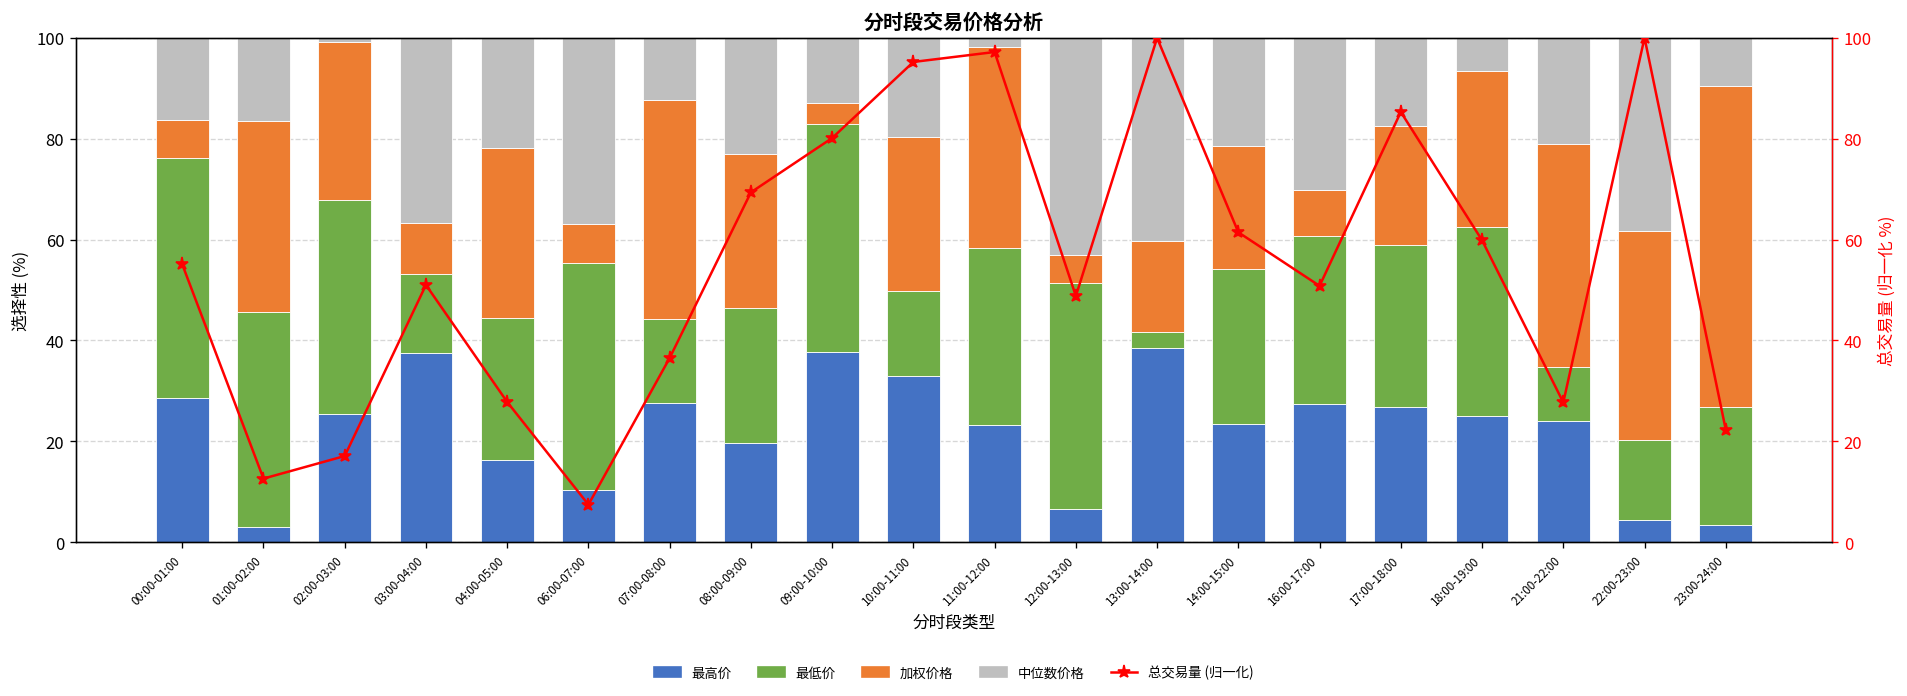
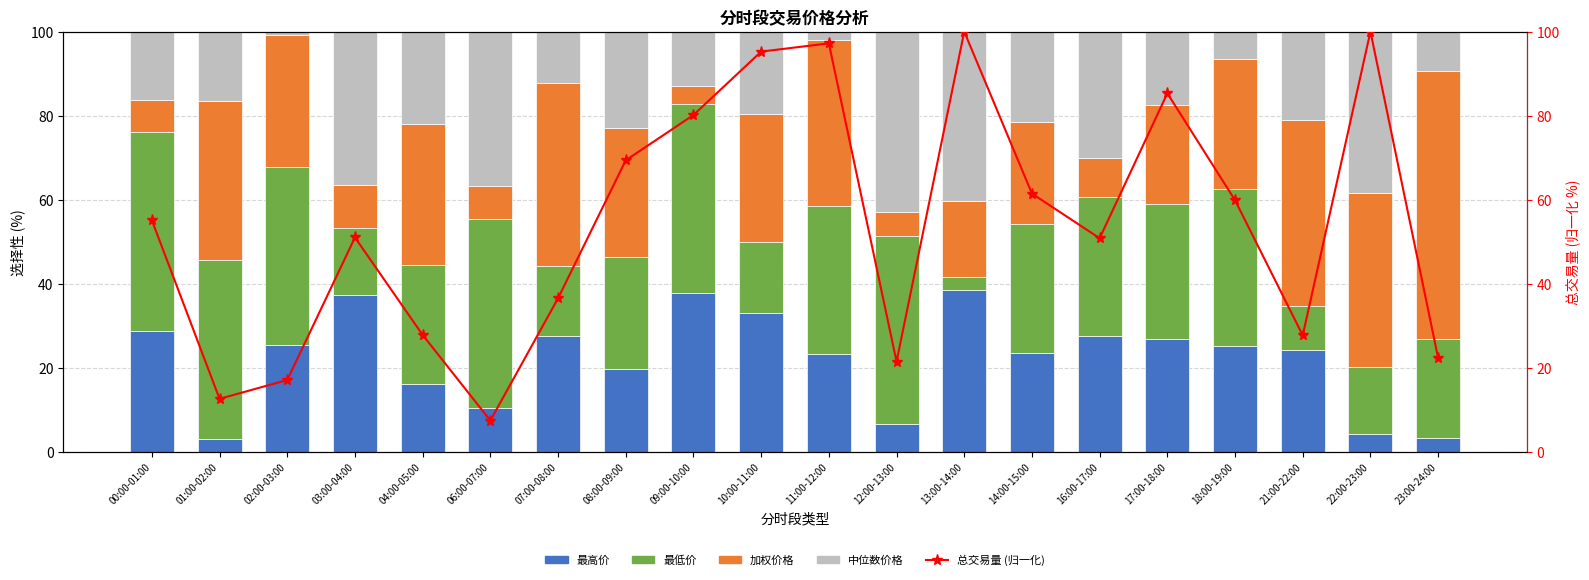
  {
    "最高价": {
      "00:00-01:00": 29,
      "01:00-02:00": 3,
      "02:00-03:00": 25,
      "03:00-04:00": 37,
      "04:00-05:00": 16,
      "06:00-07:00": 10,
      "07:00-08:00": 28,
      "08:00-09:00": 20,
      "09:00-10:00": 38,
      "10:00-11:00": 33,
      "11:00-12:00": 23,
      "12:00-13:00": 7,
      "13:00-14:00": 39,
      "14:00-15:00": 24,
      "16:00-17:00": 27,
      "17:00-18:00": 27,
      "18:00-19:00": 25,
      "21:00-22:00": 24,
      "22:00-23:00": 4,
      "23:00-24:00": 3
    },
    "最低价": {
      "00:00-01:00": 48,
      "01:00-02:00": 43,
      "02:00-03:00": 42,
      "03:00-04:00": 16,
      "04:00-05:00": 28,
      "06:00-07:00": 45,
      "07:00-08:00": 17,
      "08:00-09:00": 27,
      "09:00-10:00": 45,
      "10:00-11:00": 17,
      "11:00-12:00": 35,
      "12:00-13:00": 45,
      "13:00-14:00": 3,
      "14:00-15:00": 31,
      "16:00-17:00": 33,
      "17:00-18:00": 32,
      "18:00-19:00": 37,
      "21:00-22:00": 11,
      "22:00-23:00": 16,
      "23:00-24:00": 23
    },
    "加权价格": {
      "00:00-01:00": 7,
      "01:00-02:00": 38,
      "02:00-03:00": 31,
      "03:00-04:00": 10,
      "04:00-05:00": 34,
      "06:00-07:00": 8,
      "07:00-08:00": 43,
      "08:00-09:00": 31,
      "09:00-10:00": 4,
      "10:00-11:00": 30,
      "11:00-12:00": 40,
      "12:00-13:00": 6,
      "13:00-14:00": 18,
      "14:00-15:00": 24,
      "16:00-17:00": 9,
      "17:00-18:00": 24,
      "18:00-19:00": 31,
      "21:00-22:00": 44,
      "22:00-23:00": 41,
      "23:00-24:00": 64
    },
    "中位数价格": {
      "00:00-01:00": 16,
      "01:00-02:00": 17,
      "02:00-03:00": 1,
      "03:00-04:00": 37,
      "04:00-05:00": 22,
      "06:00-07:00": 37,
      "07:00-08:00": 12,
      "08:00-09:00": 23,
      "09:00-10:00": 13,
      "10:00-11:00": 20,
      "11:00-12:00": 2,
      "12:00-13:00": 43,
      "13:00-14:00": 40,
      "14:00-15:00": 21,
      "16:00-17:00": 30,
      "17:00-18:00": 17,
      "18:00-19:00": 7,
      "21:00-22:00": 21,
      "22:00-23:00": 38,
      "23:00-24:00": 9
    },
    "总交易量 (归一化)": {
      "00:00-01:00": 55,
      "01:00-02:00": 13,
      "02:00-03:00": 17,
      "03:00-04:00": 51,
      "04:00-05:00": 28,
      "06:00-07:00": 7,
      "07:00-08:00": 37,
      "08:00-09:00": 69,
      "09:00-10:00": 80,
      "10:00-11:00": 95,
      "11:00-12:00": 97,
-     "12:00-13:00": 49,
+     "12:00-13:00": 21,
      "13:00-14:00": 100,
      "14:00-15:00": 61,
      "16:00-17:00": 51,
      "17:00-18:00": 85,
      "18:00-19:00": 60,
      "21:00-22:00": 28,
      "22:00-23:00": 100,
      "23:00-24:00": 22
    }
  }
